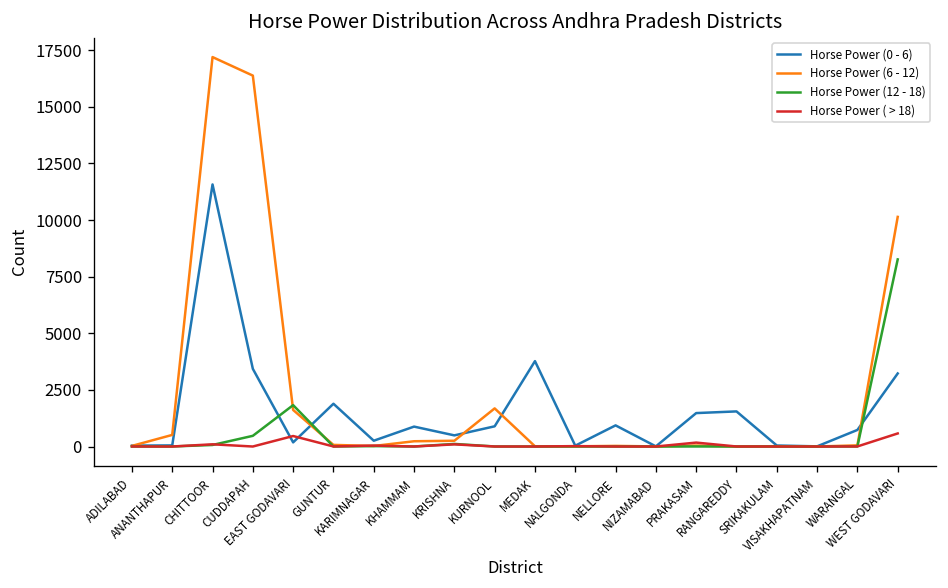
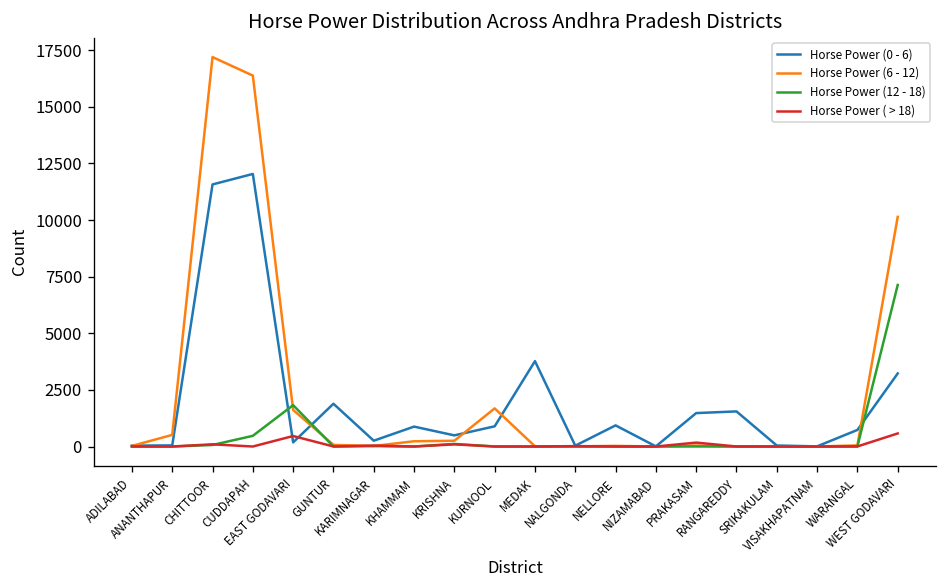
  {
    "Horse Power (0 - 6)": {
      "CHITTOOR": 11600,
-     "CUDDAPAH": 3400,
+     "CUDDAPAH": 12000,
      "EAST GODAVARI": 200,
      "GUNTUR": 1900,
      "KARIMNAGAR": 300,
      "KHAMMAM": 900,
      "KRISHNA": 500,
      "KURNOOL": 900,
      "MEDAK": 3800,
      "NELLORE": 900,
      "PRAKASAM": 1500,
      "RANGAREDDY": 1600,
      "WARANGAL": 700,
      "WEST GODAVARI": 3200
    },
    "Horse Power (6 - 12)": {
      "ANANTHAPUR": 500,
      "CHITTOOR": 17200,
      "CUDDAPAH": 16400,
      "EAST GODAVARI": 1600,
      "KHAMMAM": 200,
      "KRISHNA": 300,
      "KURNOOL": 1700,
      "WEST GODAVARI": 10100
    },
    "Horse Power (12 - 18)": {
      "CUDDAPAH": 500,
      "EAST GODAVARI": 1800,
-     "WEST GODAVARI": 8300
+     "WEST GODAVARI": 7100
    },
    "Horse Power ( > 18)": {
      "CUDDAPAH": 0,
      "EAST GODAVARI": 500,
      "WEST GODAVARI": 600
    }
  }
